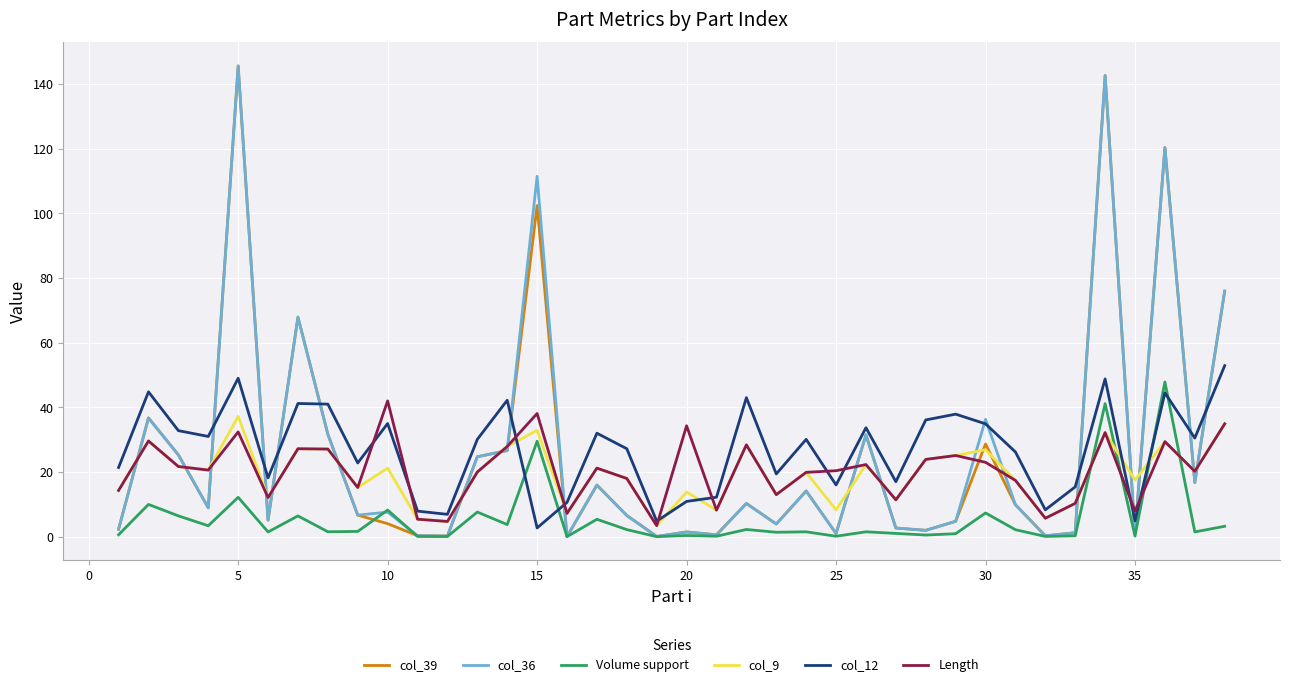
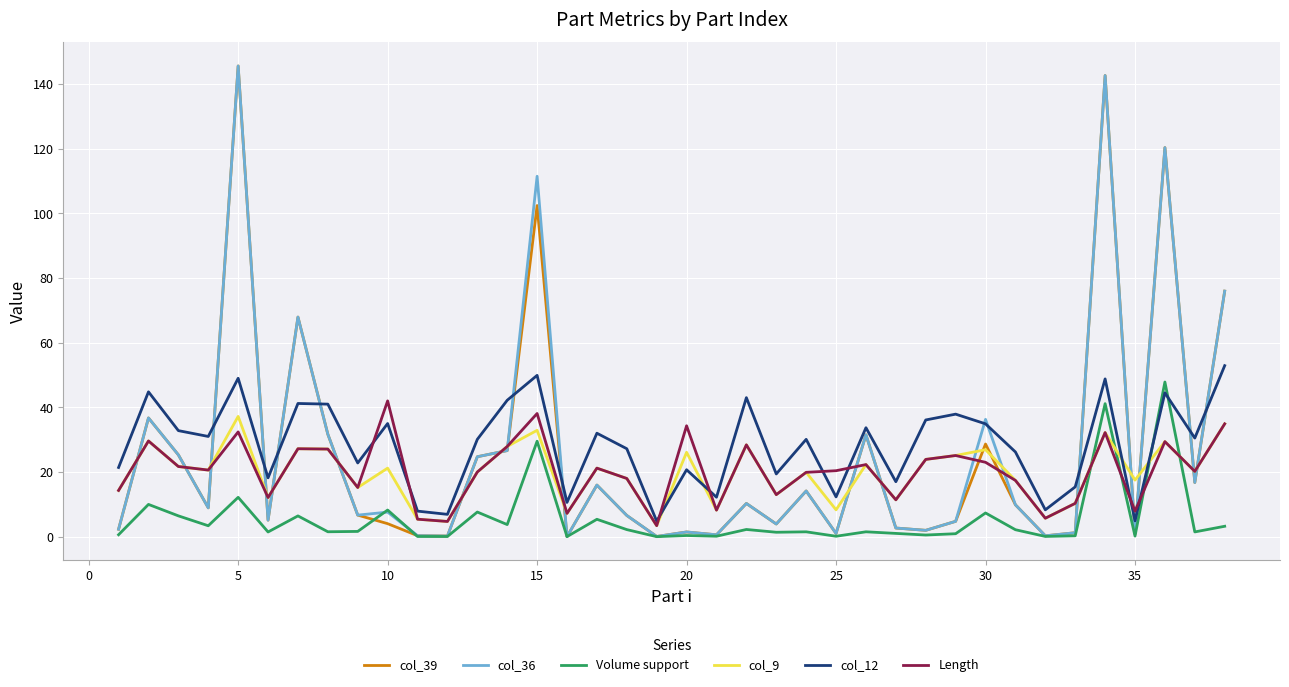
  {
    "col_39": {
      "10": 4,
      "15": 102,
      "30": 29
    },
    "col_36": {
      "15": 111,
      "30": 36
    },
    "Volume support": {
      "5": 12,
      "15": 30,
      "20": 0,
      "25": 0,
      "30": 7
    },
    "col_9": {
      "5": 37,
      "10": 21,
      "15": 33,
-     "20": 14,
+     "20": 26,
      "25": 8,
      "30": 27,
      "35": 18
    },
    "col_12": {
      "5": 49,
      "10": 35,
-     "15": 3,
-     "20": 11,
-     "25": 16,
+     "15": 50,
+     "20": 21,
+     "25": 12,
      "30": 35,
      "35": 5
    },
    "Length": {
      "5": 32,
      "10": 42,
      "15": 38,
      "20": 34,
      "25": 20,
      "30": 23,
      "35": 8
    }
  }
